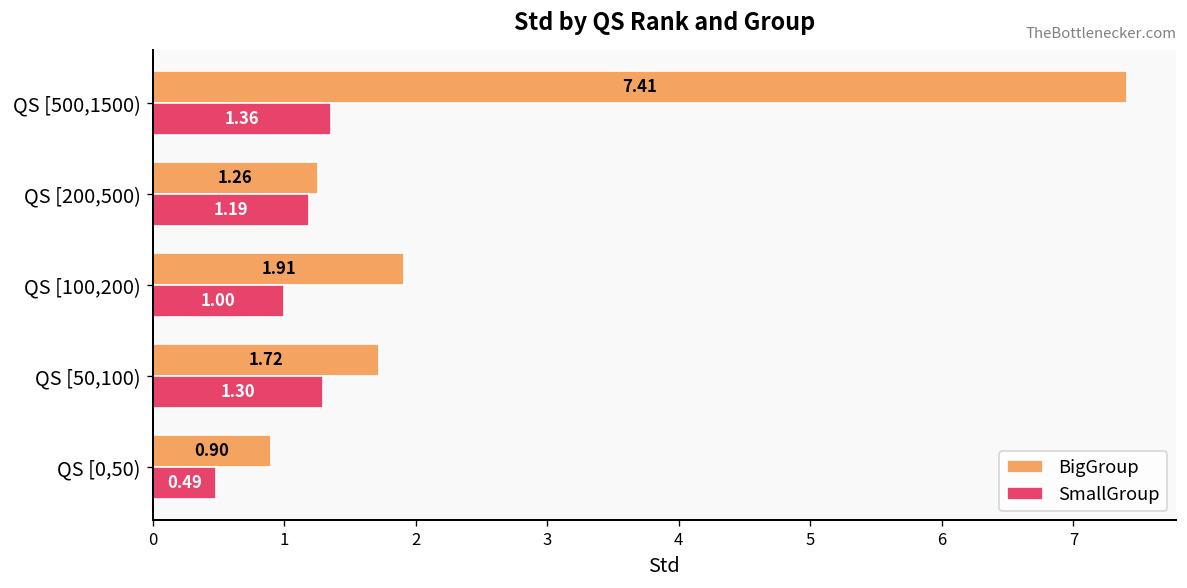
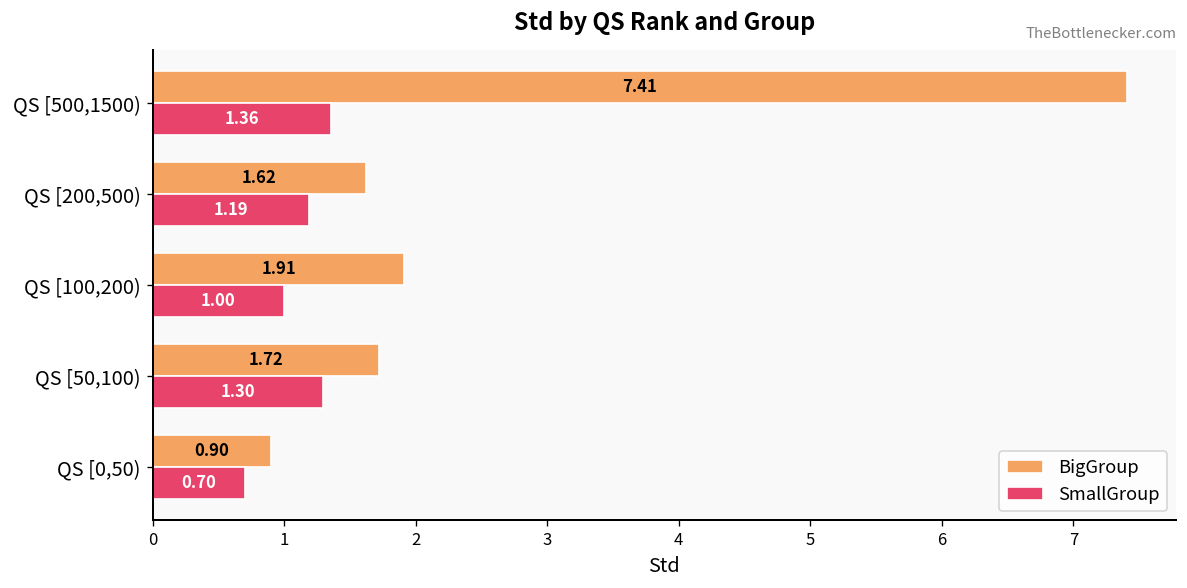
  {
    "BigGroup": {
      "QS [500,1500)": 7.41,
-     "QS [200,500)": 1.26,
+     "QS [200,500)": 1.62,
      "QS [100,200)": 1.91,
      "QS [50,100)": 1.72,
      "QS [0,50)": 0.90
    },
    "SmallGroup": {
      "QS [500,1500)": 1.36,
      "QS [200,500)": 1.19,
      "QS [100,200)": 1.00,
      "QS [50,100)": 1.30,
-     "QS [0,50)": 0.49
+     "QS [0,50)": 0.70
    }
  }
